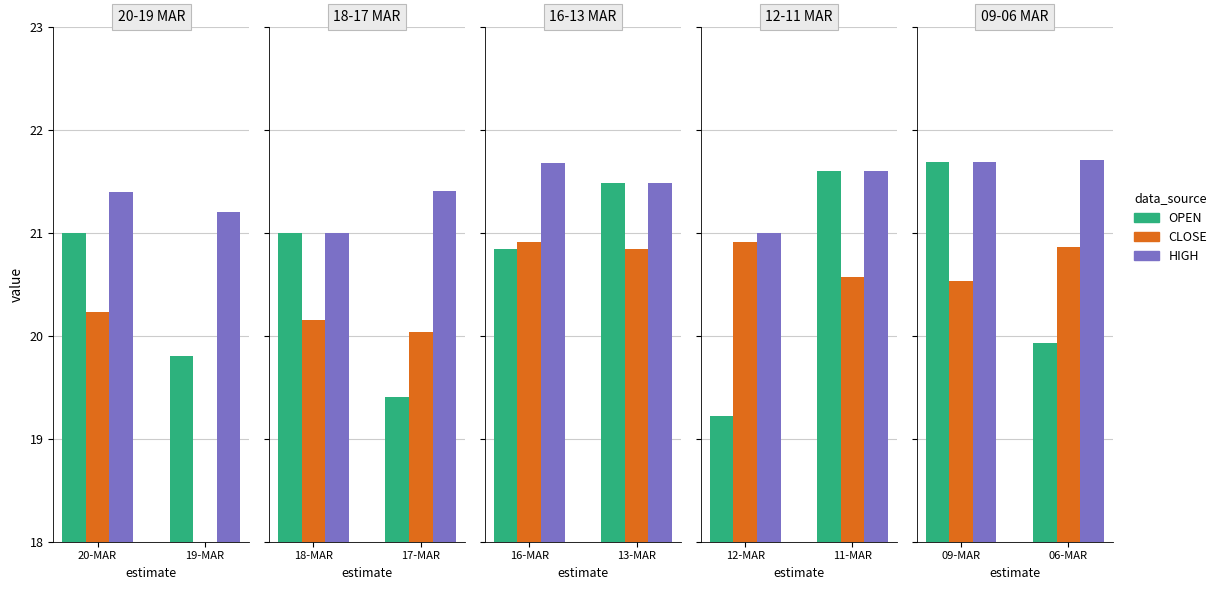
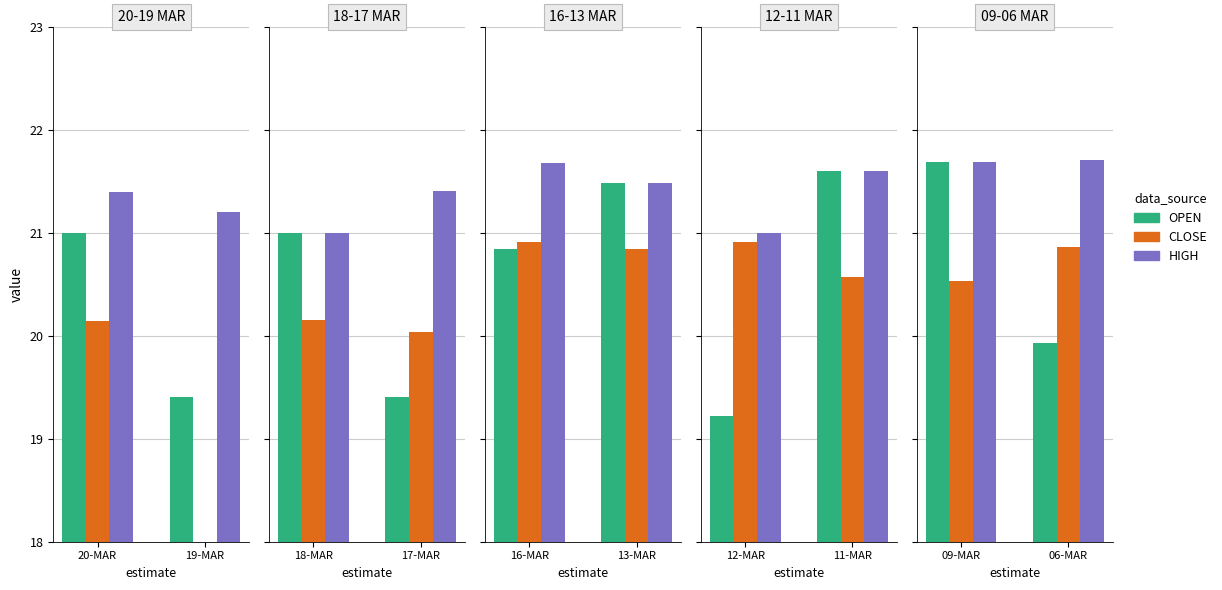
  {
    "20-19 MAR": {
      "OPEN": {
        "20-MAR": 21.0,
-       "19-MAR": 19.8
+       "19-MAR": 19.4
      },
      "CLOSE": {
-       "20-MAR": 20.23
+       "20-MAR": 20.14
      },
      "HIGH": {
        "20-MAR": 21.39,
        "19-MAR": 21.20
      }
    }
  }
